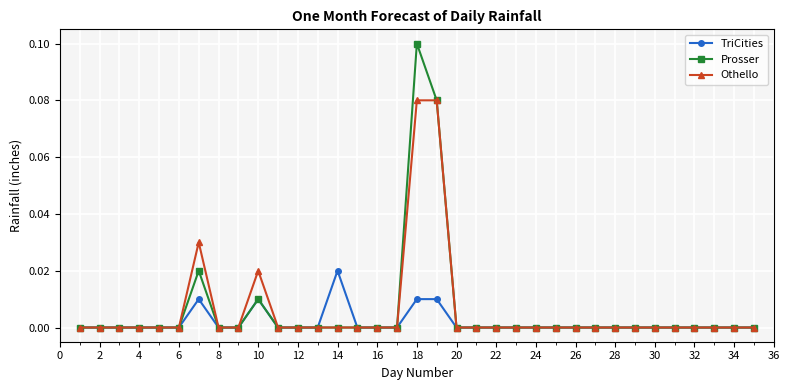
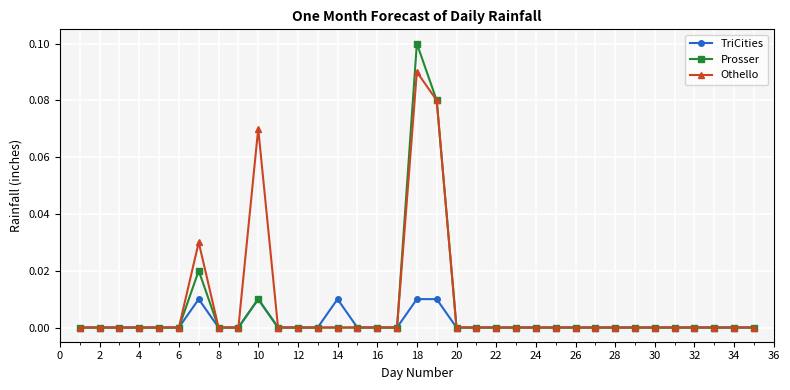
  {
    "TriCities": {
-     "14": 0.02,
+     "14": 0.01,
      "18": 0.01
    },
    "Prosser": {
      "18": 0.10
    },
    "Othello": {
-     "10": 0.02,
-     "18": 0.08
+     "10": 0.07,
+     "18": 0.09
    }
  }
